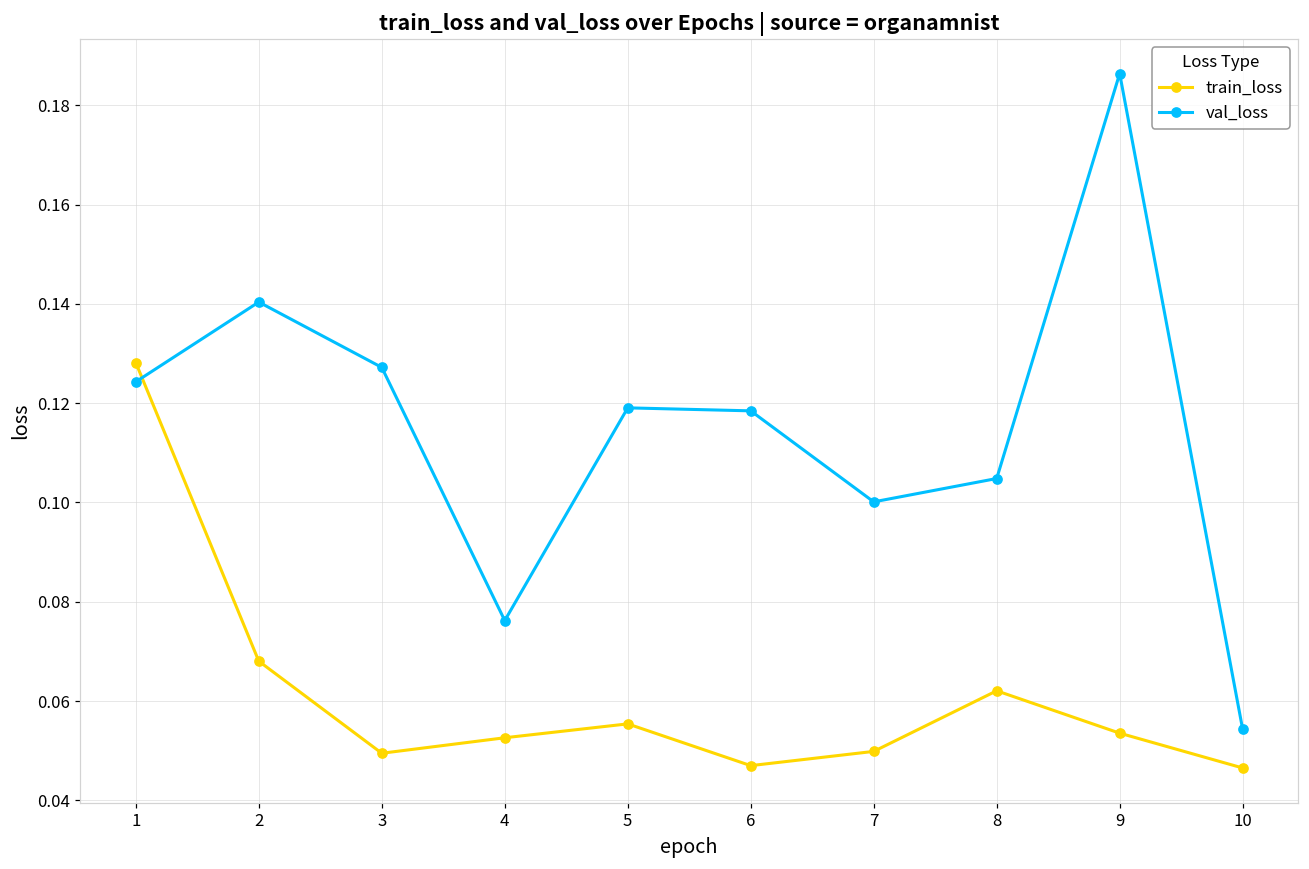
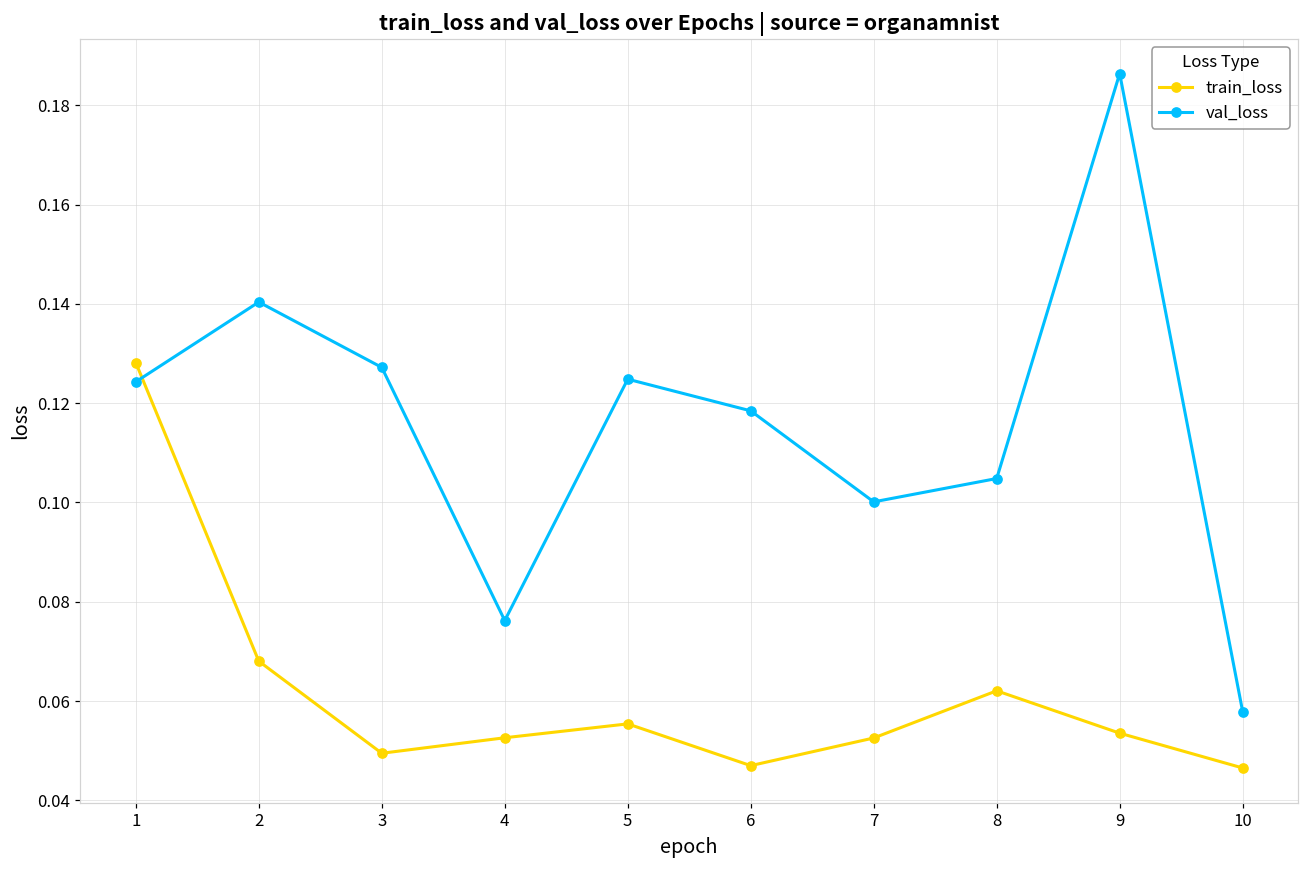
  {
    "train_loss": {
      "1": 0.128,
      "2": 0.068,
      "3": 0.049,
      "4": 0.053,
      "5": 0.055,
      "6": 0.047,
-     "7": 0.050,
+     "7": 0.053,
      "8": 0.062,
      "9": 0.054,
      "10": 0.047
    },
    "val_loss": {
      "1": 0.124,
      "2": 0.140,
      "3": 0.127,
      "4": 0.076,
-     "5": 0.119,
+     "5": 0.125,
      "6": 0.118,
      "7": 0.100,
      "8": 0.105,
      "9": 0.186,
-     "10": 0.054
+     "10": 0.058
    }
  }
